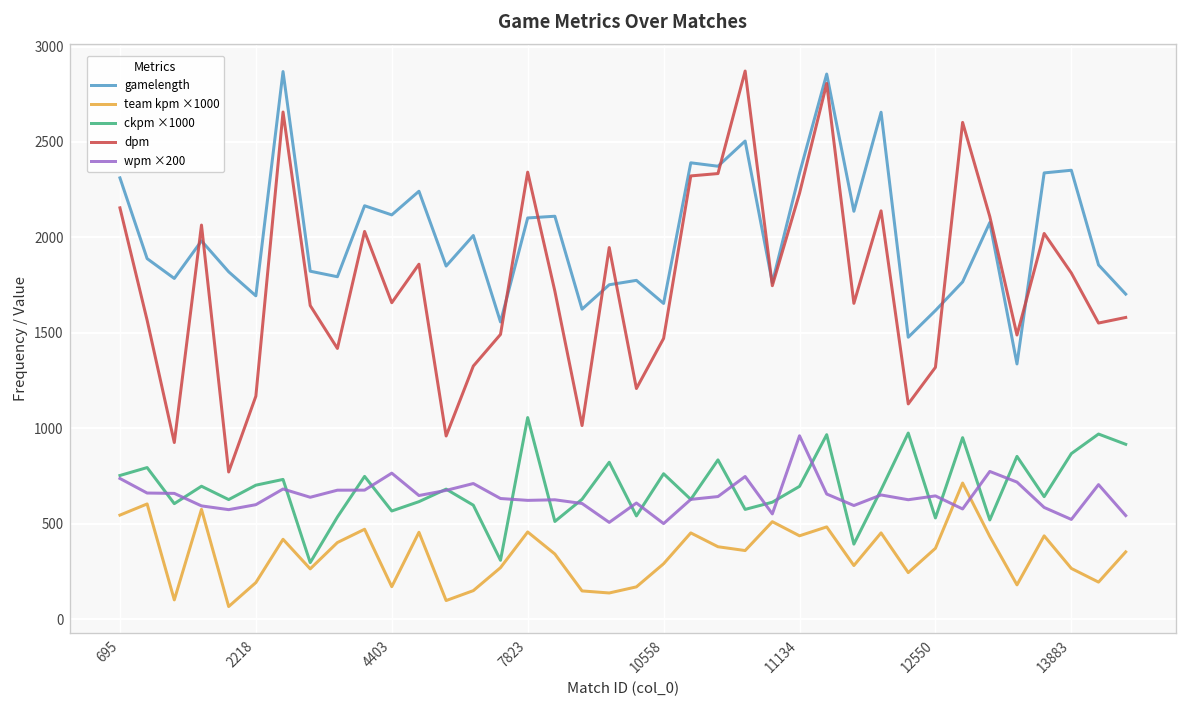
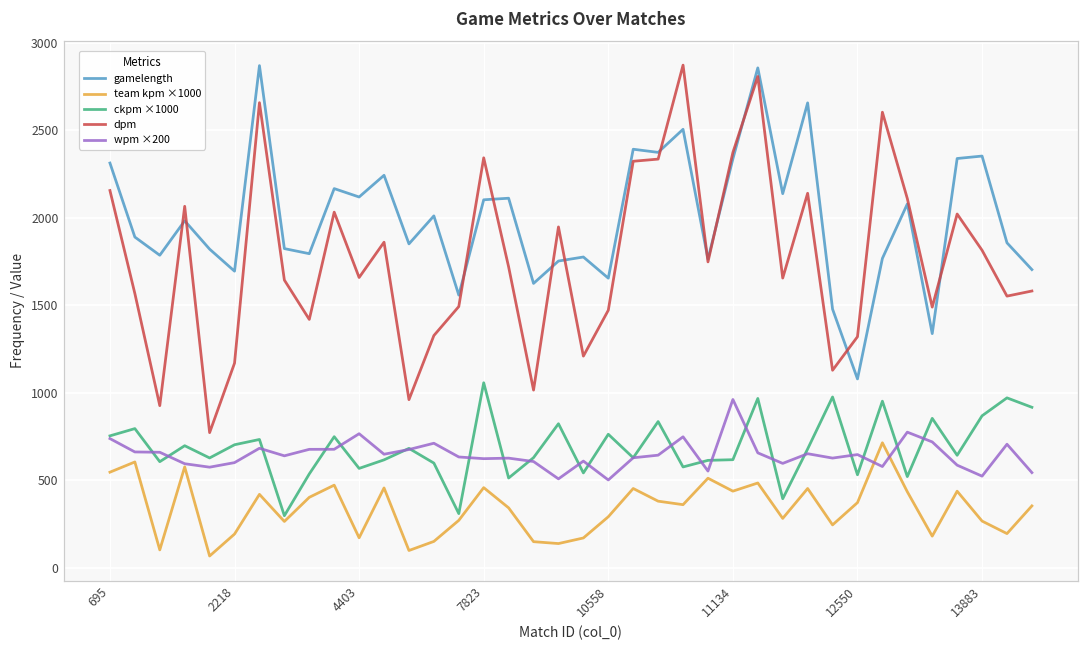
  {
    "gamelength": {
      "695": 2310,
      "2218": 1690,
      "4403": 2120,
      "7823": 2100,
      "10558": 1650,
      "11134": 2340,
-     "12550": 1620,
+     "12550": 1080,
      "13883": 2350
    },
    "team kpm ×1000": {
      "695": 550,
      "2218": 190,
      "4403": 170,
      "7823": 460,
      "10558": 290,
      "11134": 440,
      "12550": 370,
      "13883": 270
    },
    "ckpm ×1000": {
      "2218": 700,
      "4403": 570,
      "7823": 1060,
      "10558": 760,
-     "11134": 700,
+     "11134": 620,
      "12550": 530,
      "13883": 870
    },
    "dpm": {
      "695": 2150,
      "2218": 1170,
      "4403": 1660,
      "7823": 2340,
      "10558": 1470,
-     "11134": 2230,
+     "11134": 2370,
      "12550": 1320,
      "13883": 1810
    },
    "wpm ×200": {
      "2218": 600,
      "4403": 760,
      "7823": 620,
      "10558": 500,
      "11134": 960,
      "12550": 650,
      "13883": 520
    }
  }
